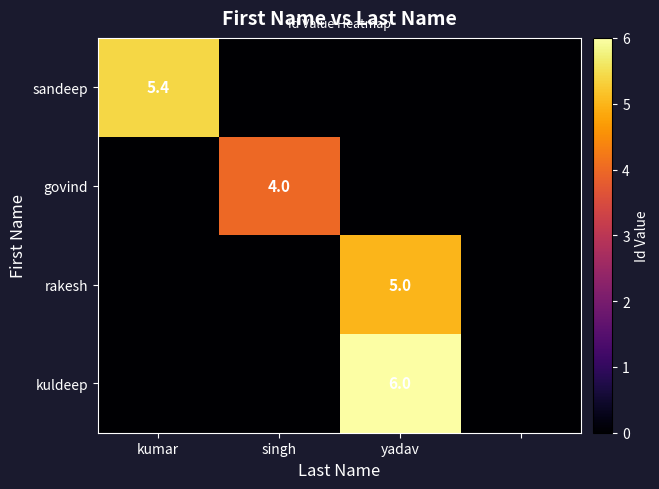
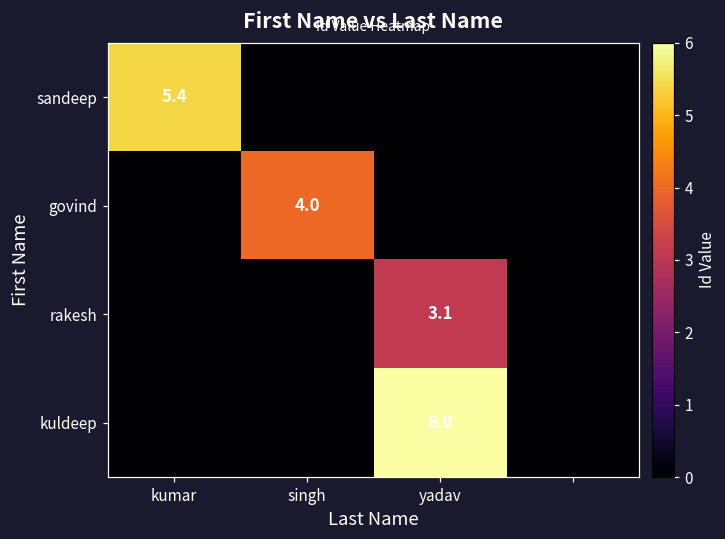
  {
    "sandeep": {
      "kumar": 5.4
    },
    "govind": {
      "singh": 4.0
    },
    "rakesh": {
-     "yadav": 5.0
+     "yadav": 3.1
    },
    "kuldeep": {
      "yadav": 6.0
    }
  }
